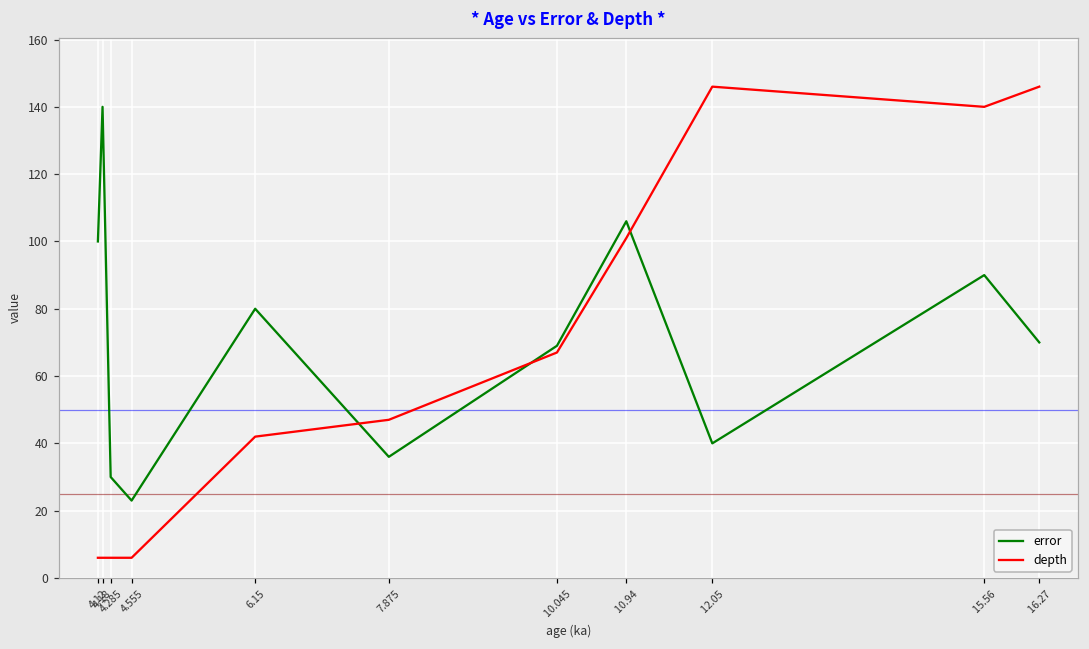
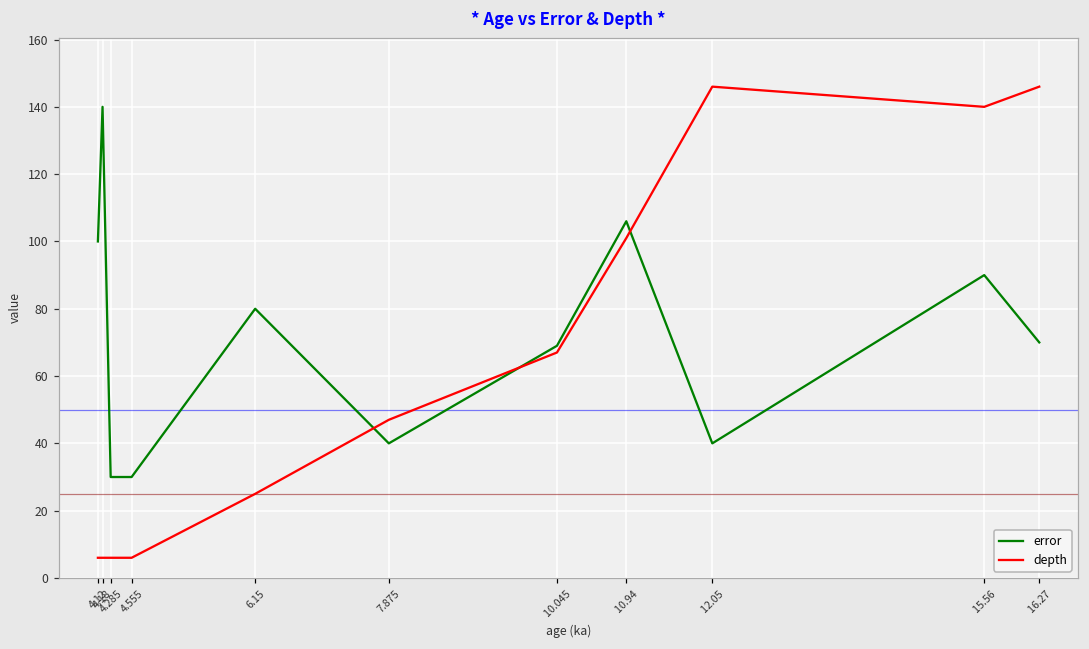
  {
    "error": {
      "4.12": 100,
      "4.18": 140,
      "4.285": 30,
-     "4.555": 23,
+     "4.555": 30,
      "6.15": 80,
-     "7.875": 36,
+     "7.875": 40,
      "10.045": 69,
      "10.94": 106,
      "12.05": 40,
      "15.56": 90,
      "16.27": 70
    },
    "depth": {
      "4.12": 6,
      "4.18": 6,
      "4.285": 6,
      "4.555": 6,
-     "6.15": 42,
+     "6.15": 25,
      "7.875": 47,
      "10.045": 67,
      "10.94": 101,
      "12.05": 146,
      "15.56": 140,
      "16.27": 146
    }
  }
